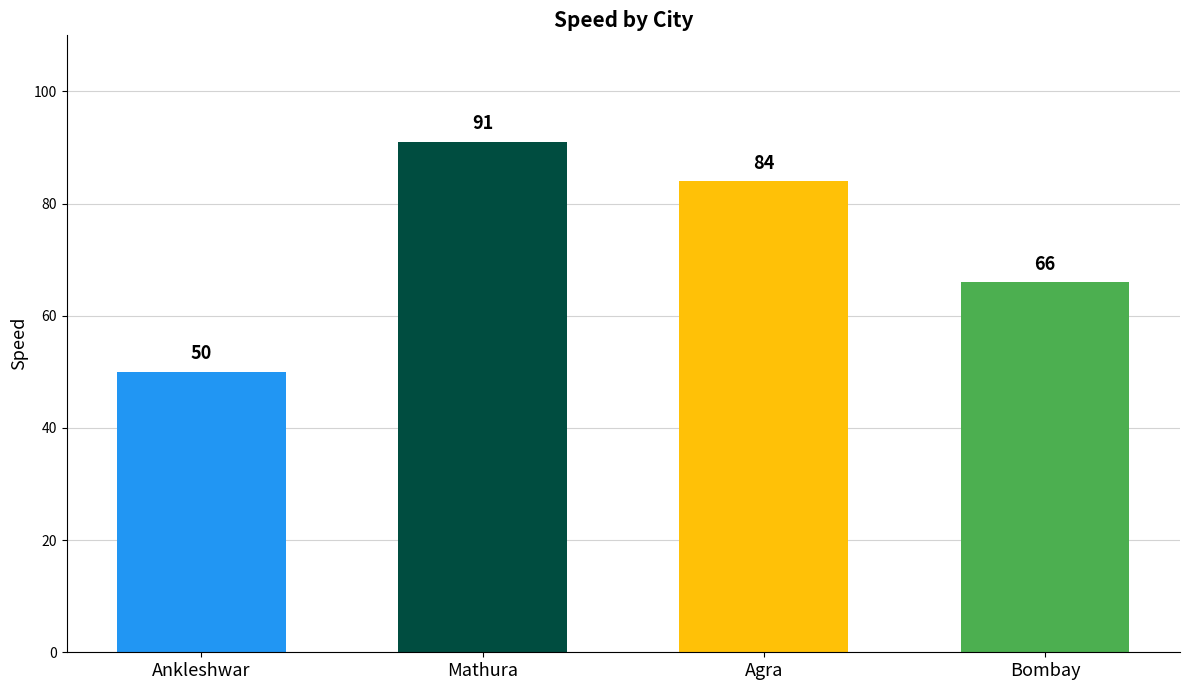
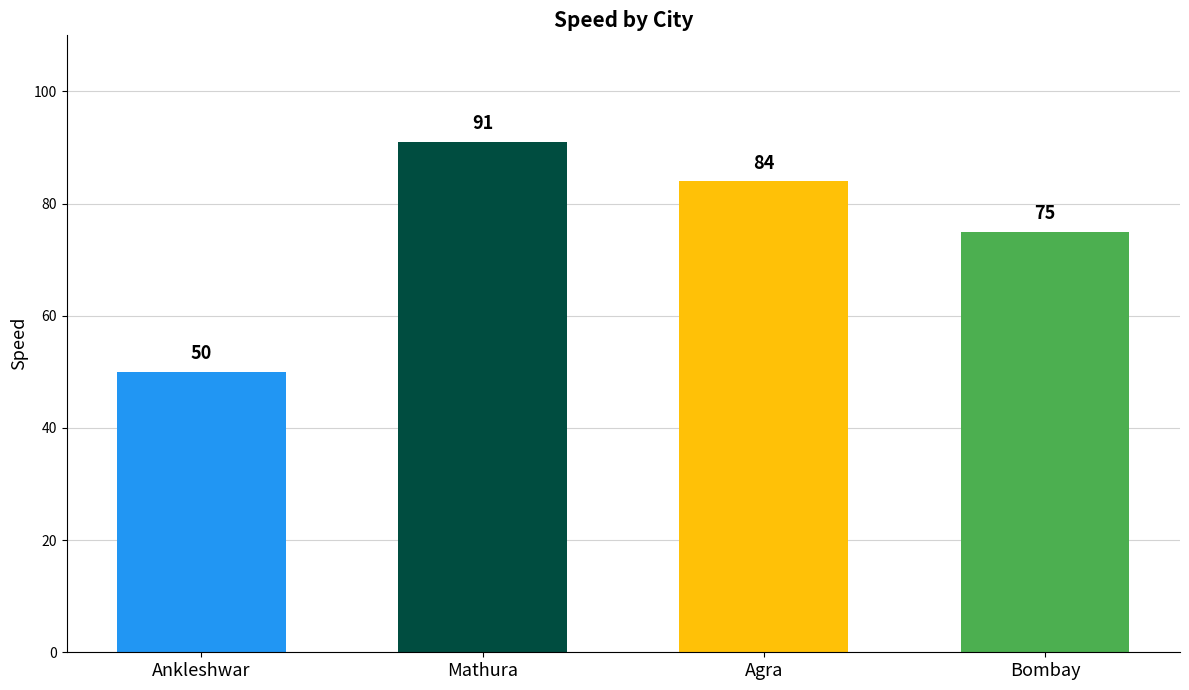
  {
    "Ankleshwar": 50,
    "Mathura": 91,
    "Agra": 84,
-   "Bombay": 66
+   "Bombay": 75
  }
